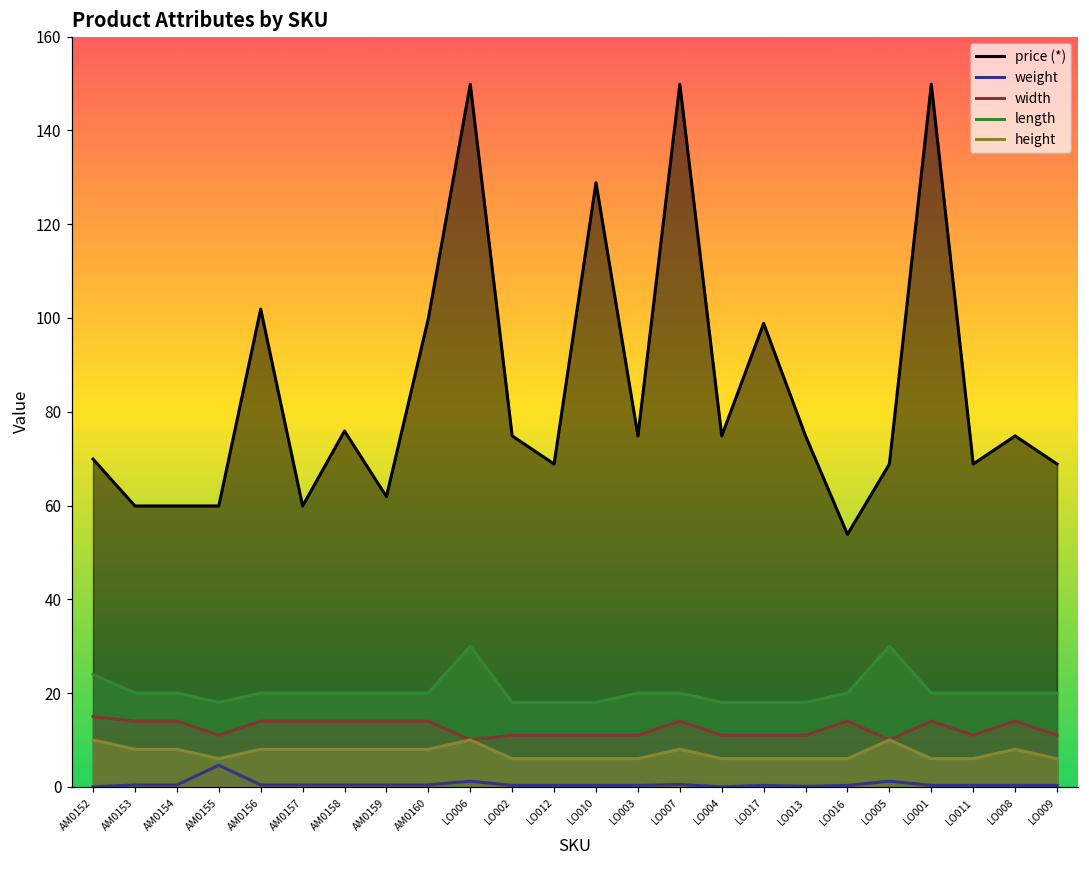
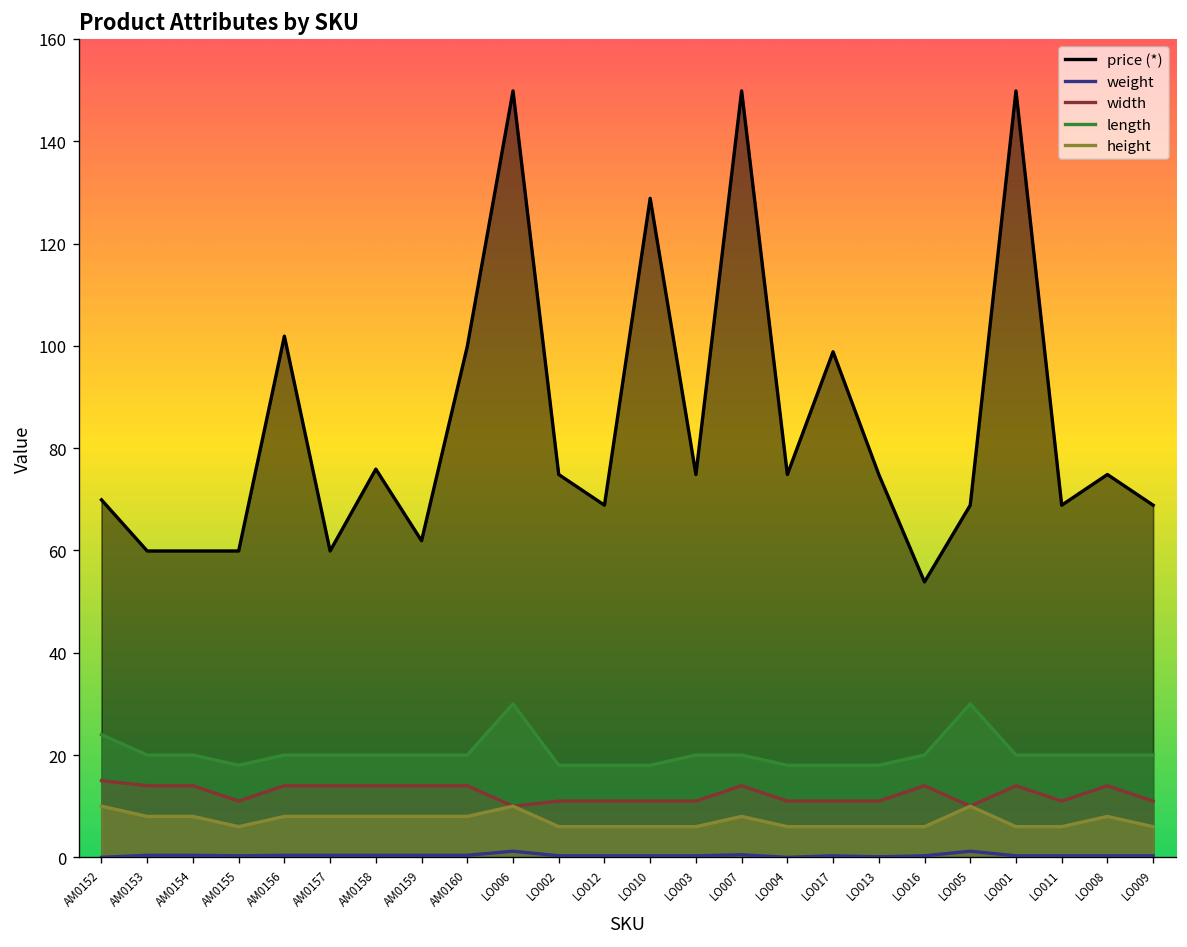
  {
    "price (*)": {
      "AM0152": 70,
      "AM0153": 60,
      "AM0154": 60,
      "AM0155": 60,
      "AM0156": 102,
      "AM0157": 60,
      "AM0158": 76,
      "AM0159": 62,
      "AM0160": 100,
      "LO006": 150,
      "LO002": 75,
      "LO012": 69,
      "LO010": 129,
      "LO003": 75,
      "LO007": 150,
      "LO004": 75,
      "LO017": 99,
      "LO013": 75,
      "LO016": 54,
      "LO005": 69,
      "LO001": 150,
      "LO011": 69,
      "LO008": 75,
      "LO009": 69
    },
    "weight": {
      "AM0152": 0,
      "AM0153": 0,
      "AM0154": 0,
-     "AM0155": 5,
+     "AM0155": 0,
      "AM0156": 0,
      "AM0157": 0,
      "AM0158": 0,
      "AM0159": 0,
      "AM0160": 0,
      "LO006": 1,
      "LO002": 0,
      "LO012": 0,
      "LO010": 0,
      "LO003": 0,
      "LO007": 1,
      "LO004": 0,
      "LO017": 0,
      "LO013": 0,
      "LO016": 0,
      "LO005": 1,
      "LO001": 0,
      "LO011": 0,
      "LO008": 0,
      "LO009": 0
    },
    "width": {
      "AM0152": 15,
      "AM0153": 14,
      "AM0154": 14,
      "AM0155": 11,
      "AM0156": 14,
      "AM0157": 14,
      "AM0158": 14,
      "AM0159": 14,
      "AM0160": 14,
      "LO002": 11,
      "LO012": 11,
      "LO010": 11,
      "LO003": 11,
      "LO007": 14,
      "LO004": 11,
      "LO017": 11,
      "LO013": 11,
      "LO016": 14,
      "LO001": 14,
      "LO011": 11,
      "LO008": 14,
      "LO009": 11
    },
    "length": {
      "AM0152": 24,
      "AM0153": 20,
      "AM0154": 20,
      "AM0155": 18,
      "AM0156": 20,
      "AM0157": 20,
      "AM0158": 20,
      "AM0159": 20,
      "AM0160": 20,
      "LO006": 30,
      "LO002": 18,
      "LO012": 18,
      "LO010": 18,
      "LO003": 20,
      "LO007": 20,
      "LO004": 18,
      "LO017": 18,
      "LO013": 18,
      "LO016": 20,
      "LO005": 30,
      "LO001": 20,
      "LO011": 20,
      "LO008": 20,
      "LO009": 20
    },
    "height": {
      "AM0152": 10,
      "AM0153": 8,
      "AM0154": 8,
      "AM0155": 6,
      "AM0156": 8,
      "AM0157": 8,
      "AM0158": 8,
      "AM0159": 8,
      "AM0160": 8,
      "LO002": 6,
      "LO012": 6,
      "LO010": 6,
      "LO003": 6,
      "LO007": 8,
      "LO004": 6,
      "LO017": 6,
      "LO013": 6,
      "LO016": 6,
      "LO001": 6,
      "LO011": 6,
      "LO008": 8,
      "LO009": 6
    }
  }
